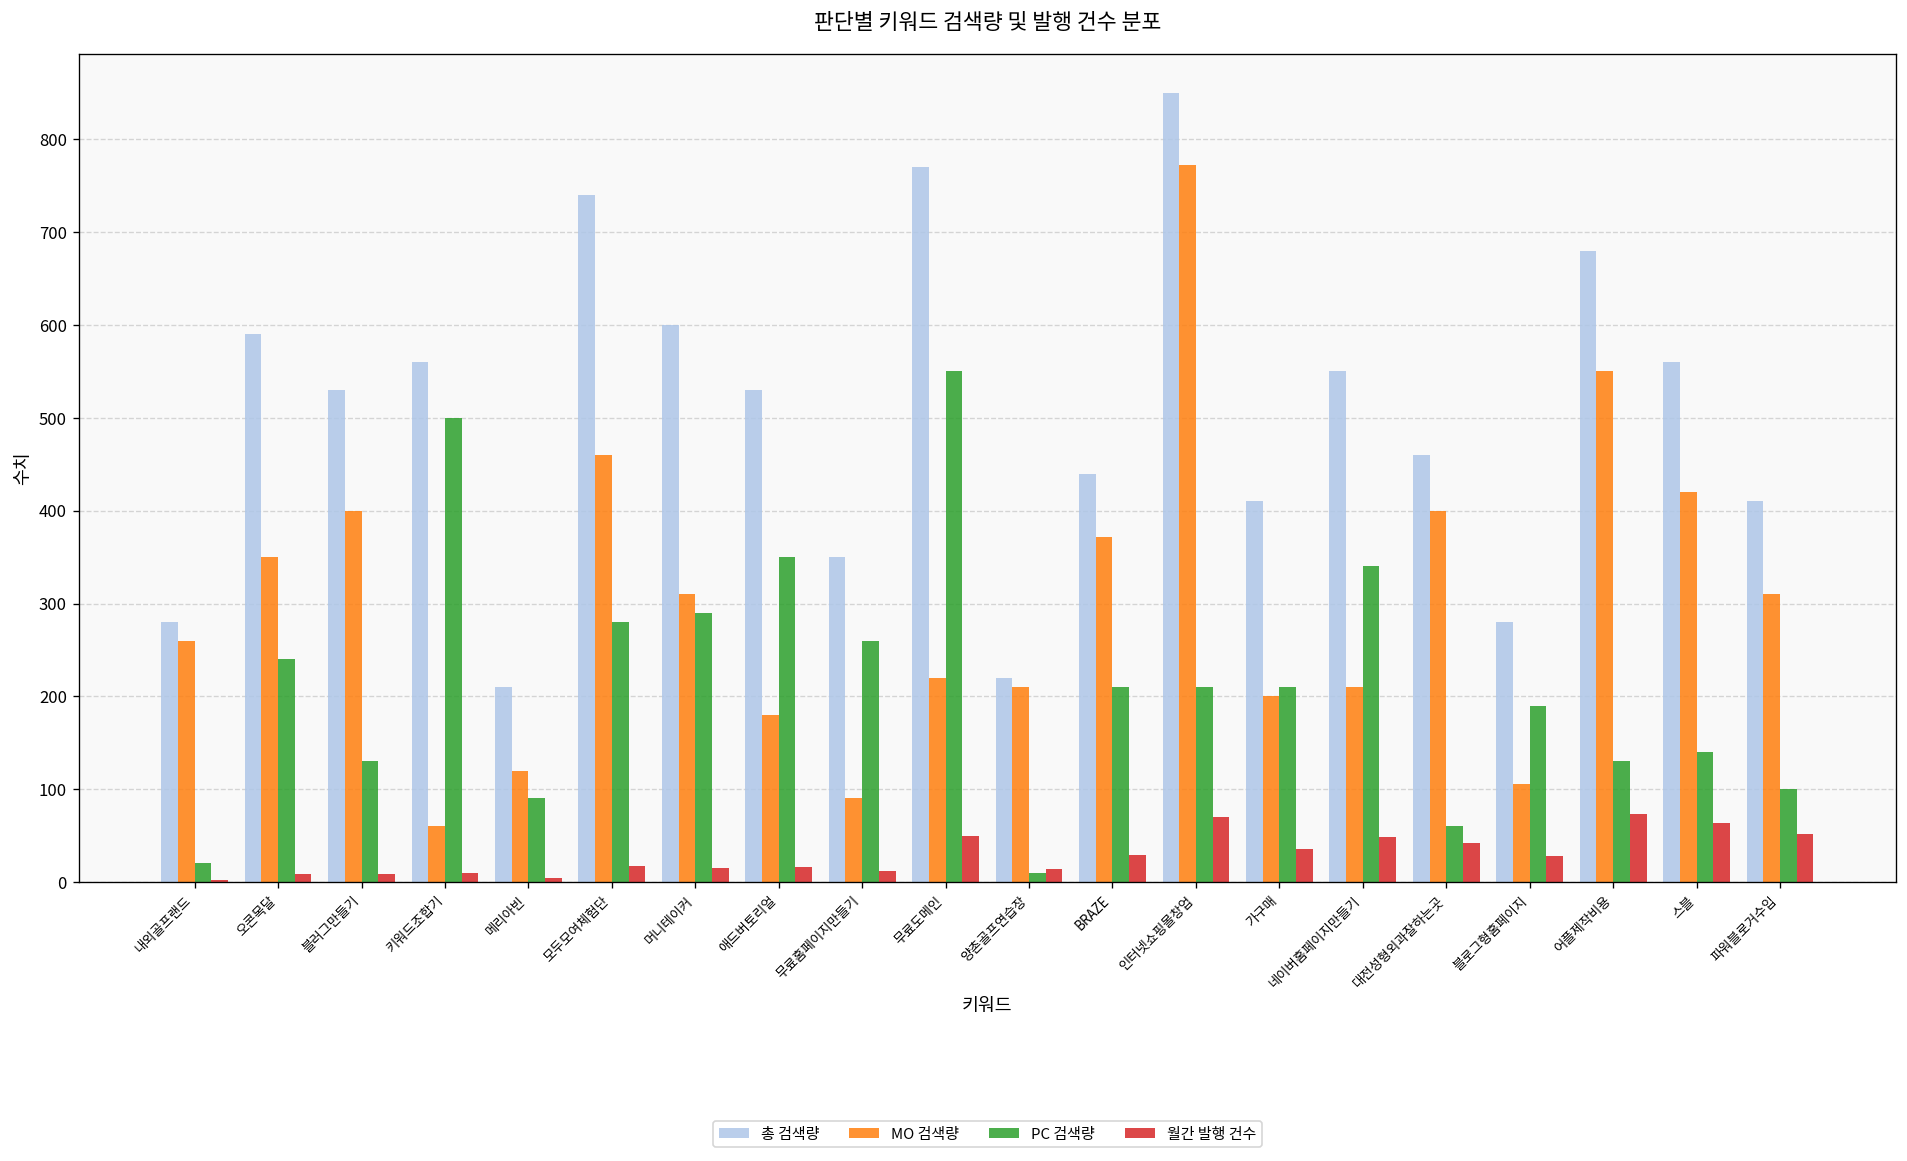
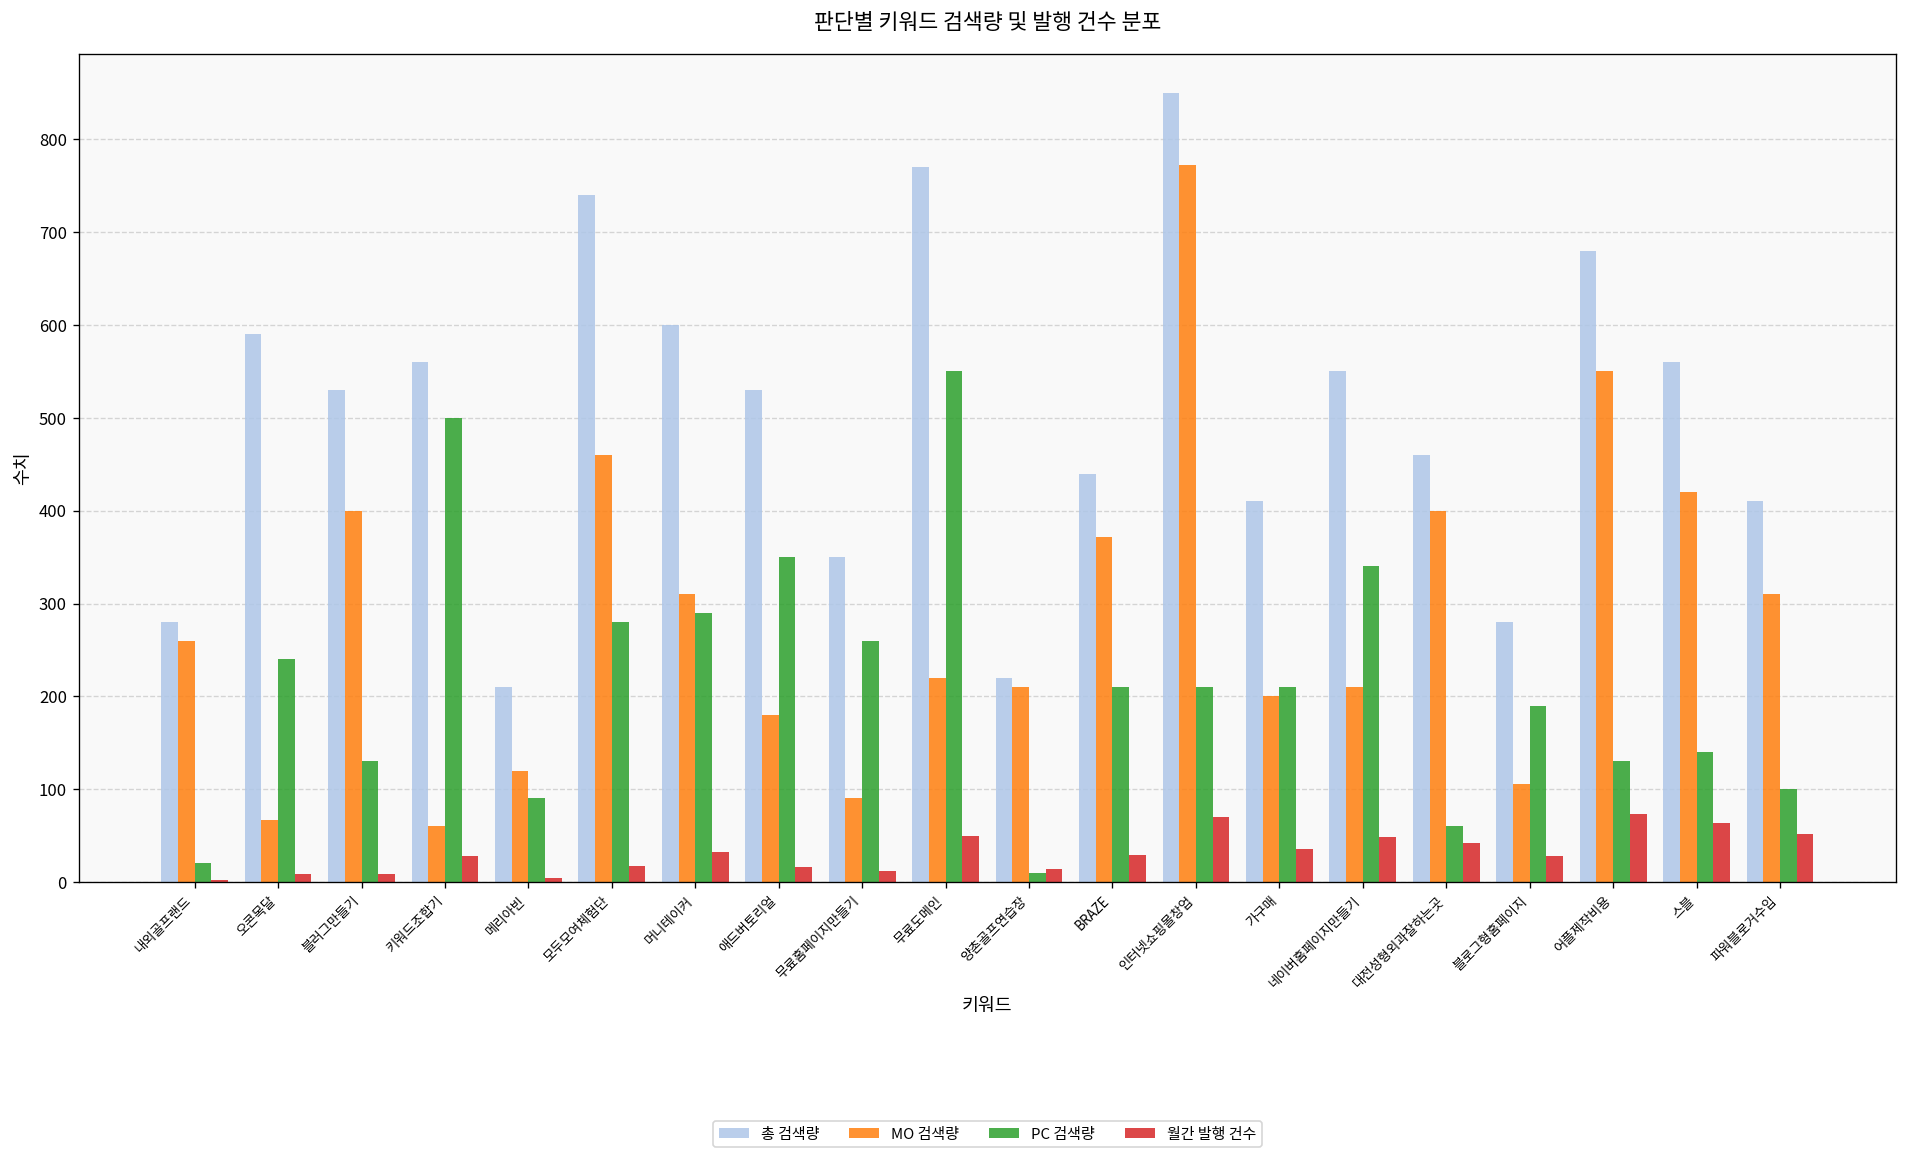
  {
    "총 검색량": {
      "내외골프랜드": 280,
      "오콘목달": 590,
      "블러그만들기": 530,
      "키워드조합기": 560,
      "메리아빈": 210,
      "모두모여체험단": 740,
      "머니테이커": 600,
      "애드버토리얼": 530,
      "무료홈페이지만들기": 350,
      "무료도메인": 770,
      "양촌골프연습장": 220,
      "BRAZE": 440,
      "인터넷쇼핑몰창업": 850,
      "가구매": 410,
      "네이버홈페이지만들기": 550,
      "대전성형외과잘하는곳": 460,
      "블로그형홈페이지": 280,
      "어플제작비용": 680,
      "스블": 560,
      "파워블로거수입": 410
    },
    "MO 검색량": {
      "내외골프랜드": 260,
-     "오콘목달": 350,
+     "오콘목달": 70,
      "블러그만들기": 400,
      "키워드조합기": 60,
      "메리아빈": 120,
      "모두모여체험단": 460,
      "머니테이커": 310,
      "애드버토리얼": 180,
      "무료홈페이지만들기": 90,
      "무료도메인": 220,
      "양촌골프연습장": 210,
      "BRAZE": 370,
      "인터넷쇼핑몰창업": 770,
      "가구매": 200,
      "네이버홈페이지만들기": 210,
      "대전성형외과잘하는곳": 400,
      "블로그형홈페이지": 110,
      "어플제작비용": 550,
      "스블": 420,
      "파워블로거수입": 310
    },
    "PC 검색량": {
      "내외골프랜드": 20,
      "오콘목달": 240,
      "블러그만들기": 130,
      "키워드조합기": 500,
      "메리아빈": 90,
      "모두모여체험단": 280,
      "머니테이커": 290,
      "애드버토리얼": 350,
      "무료홈페이지만들기": 260,
      "무료도메인": 550,
      "양촌골프연습장": 10,
      "BRAZE": 210,
      "인터넷쇼핑몰창업": 210,
      "가구매": 210,
      "네이버홈페이지만들기": 340,
      "대전성형외과잘하는곳": 60,
      "블로그형홈페이지": 190,
      "어플제작비용": 130,
      "스블": 140,
      "파워블로거수입": 100
    },
    "월간 발행 건수": {
      "오콘목달": 10,
      "블러그만들기": 10,
-     "키워드조합기": 10,
+     "키워드조합기": 30,
      "메리아빈": 0,
      "모두모여체험단": 20,
-     "머니테이커": 20,
+     "머니테이커": 30,
      "애드버토리얼": 20,
      "무료홈페이지만들기": 10,
      "무료도메인": 50,
      "양촌골프연습장": 10,
      "BRAZE": 30,
      "인터넷쇼핑몰창업": 70,
      "가구매": 40,
      "네이버홈페이지만들기": 50,
      "대전성형외과잘하는곳": 40,
      "블로그형홈페이지": 30,
      "어플제작비용": 70,
      "스블": 60,
      "파워블로거수입": 50
    }
  }
